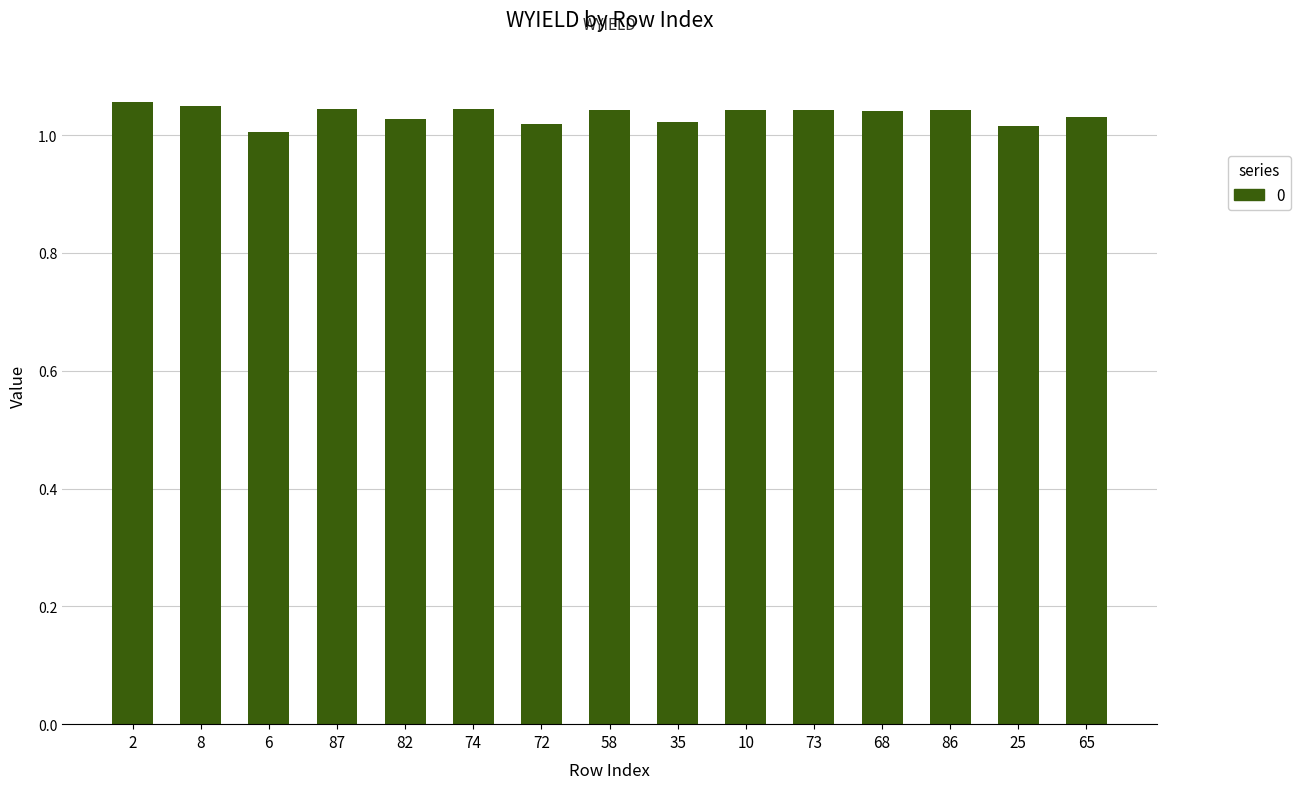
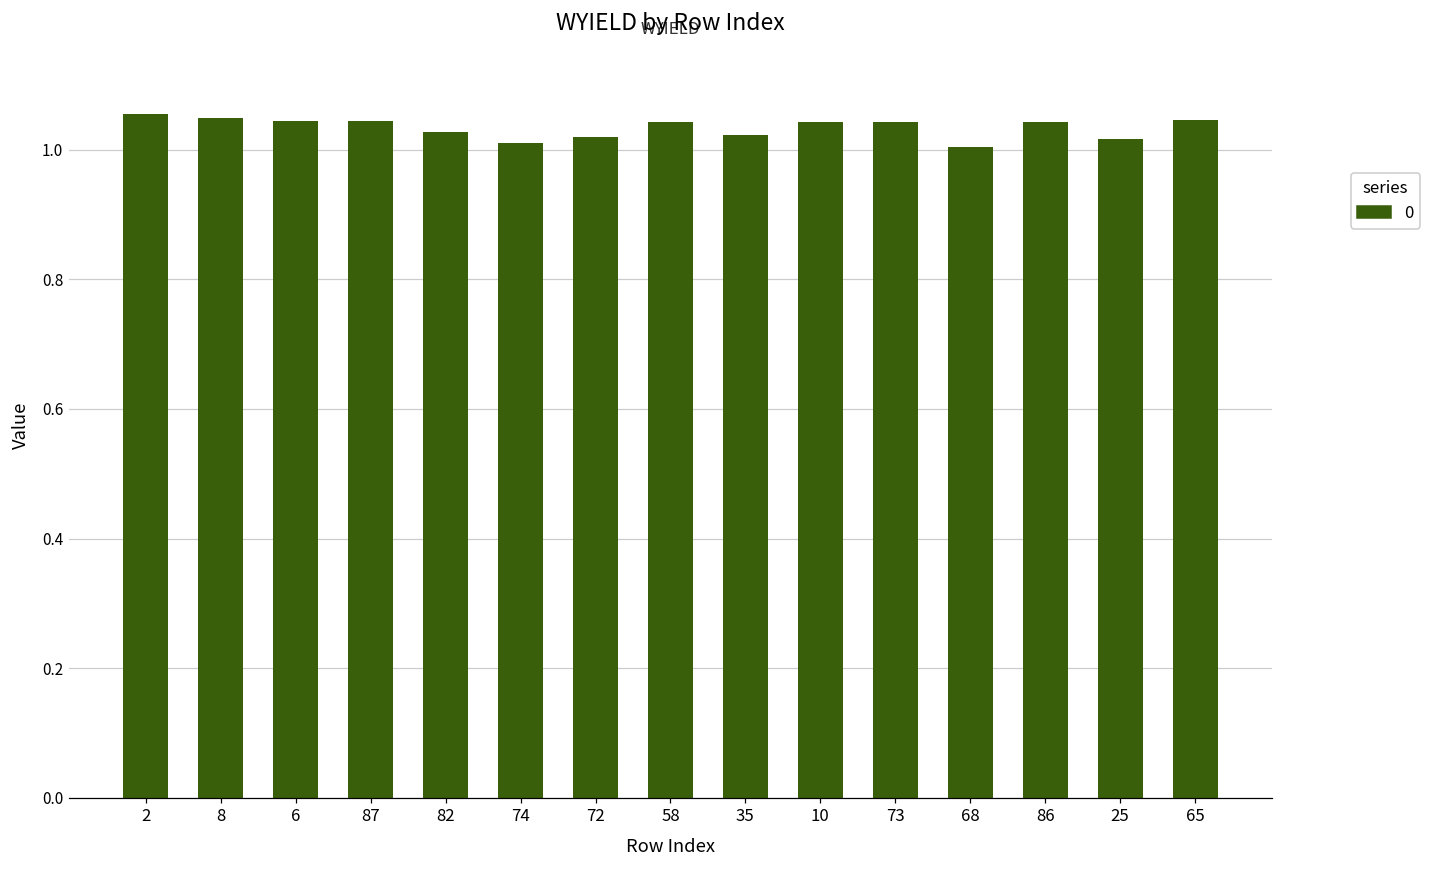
  {
    "2": 1.06,
    "8": 1.05,
-   "6": 1.01,
+   "6": 1.05,
    "87": 1.04,
    "82": 1.03,
-   "74": 1.04,
+   "74": 1.01,
    "72": 1.02,
    "58": 1.04,
    "35": 1.02,
    "10": 1.04,
    "73": 1.04,
-   "68": 1.04,
+   "68": 1.00,
    "86": 1.04,
    "25": 1.02,
-   "65": 1.03
+   "65": 1.05
  }
